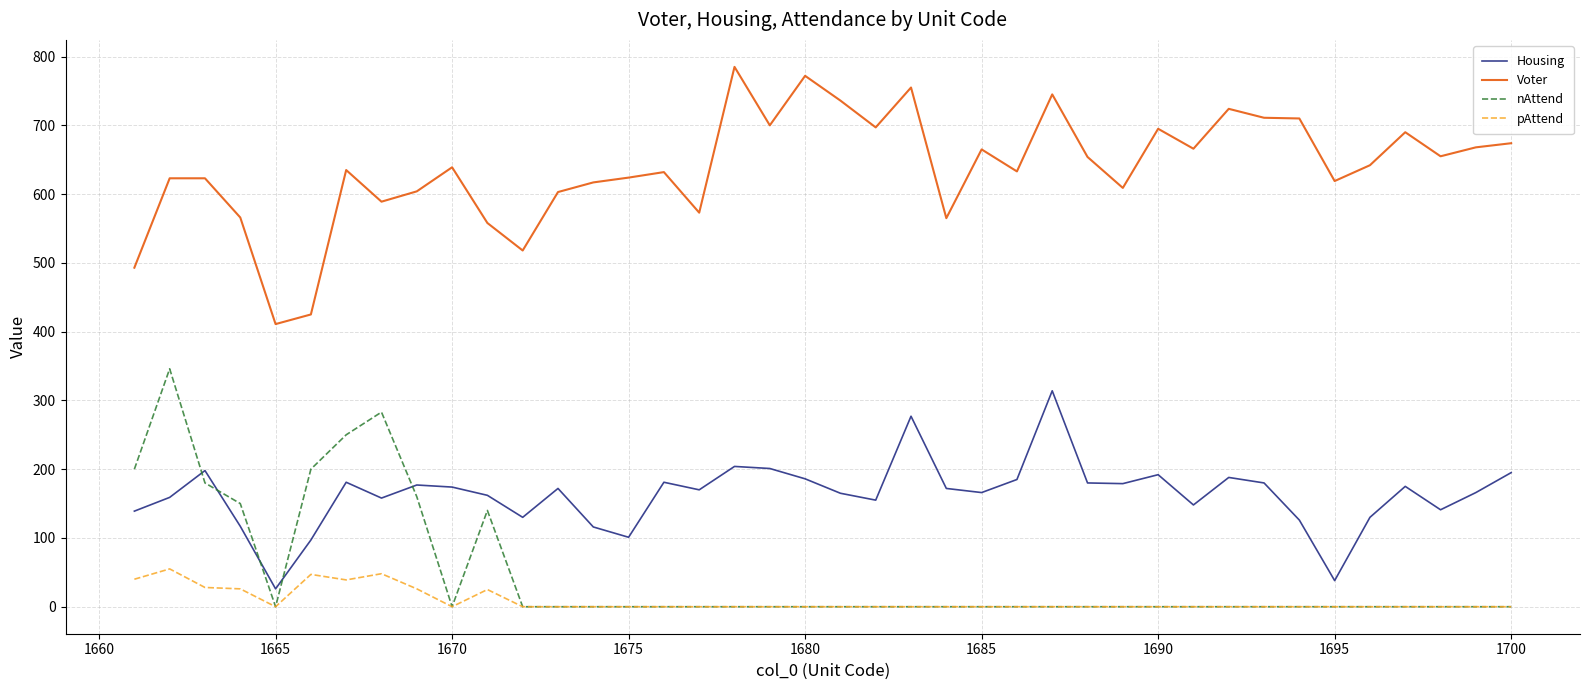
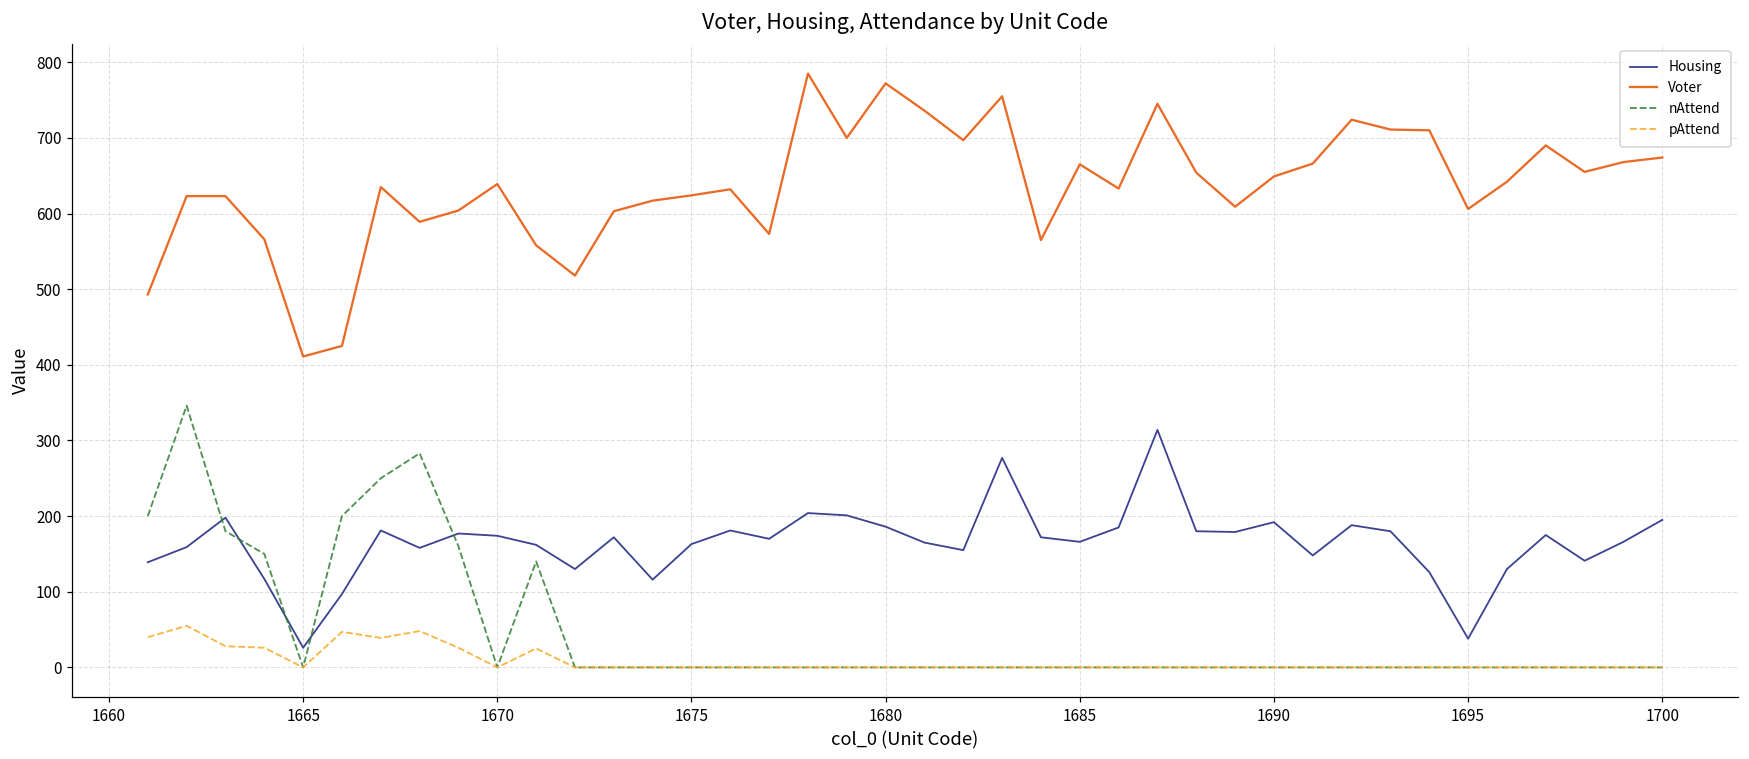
  {
    "Housing": {
      "1665": 30,
      "1670": 170,
-     "1675": 100,
+     "1675": 160,
      "1680": 190,
      "1685": 170,
      "1690": 190,
      "1695": 40,
      "1700": 200
    },
    "Voter": {
      "1665": 410,
      "1670": 640,
      "1675": 620,
      "1680": 770,
      "1685": 670,
-     "1690": 700,
-     "1695": 620,
+     "1690": 650,
+     "1695": 610,
      "1700": 670
    }
  }
